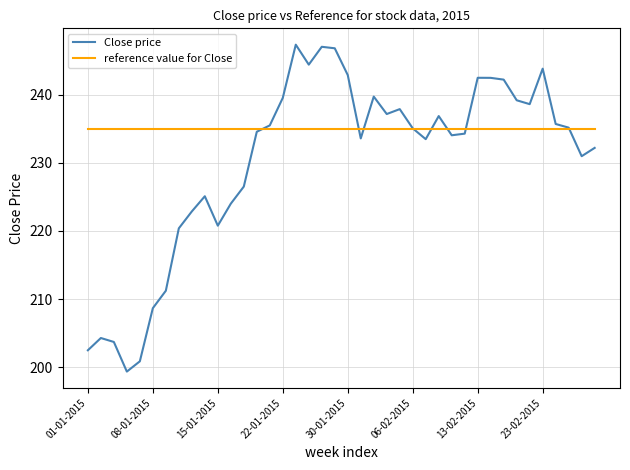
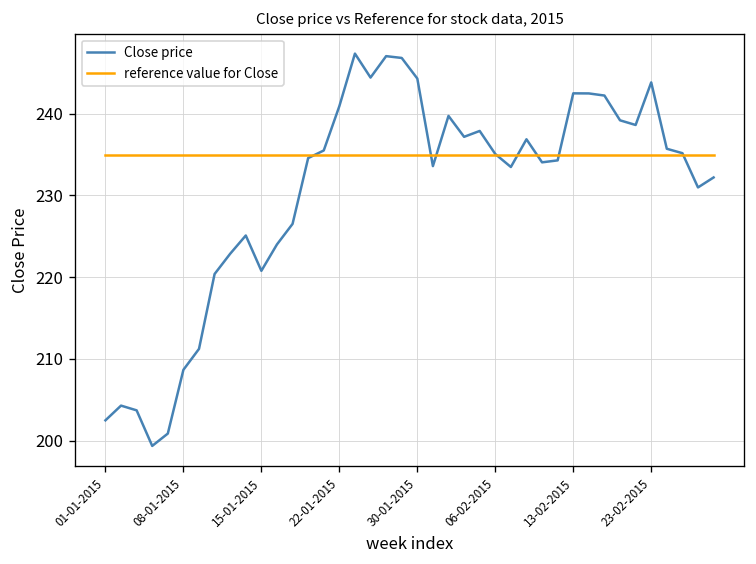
  {
    "Close price": {
      "01-01-2015": 202,
      "08-01-2015": 209,
      "15-01-2015": 221,
-     "22-01-2015": 240,
-     "30-01-2015": 243,
+     "22-01-2015": 241,
+     "30-01-2015": 244,
      "13-02-2015": 242,
      "23-02-2015": 244
    },
    "reference value for Close": {
      "01-01-2015": 235,
      "08-01-2015": 235,
      "15-01-2015": 235,
      "22-01-2015": 235,
      "30-01-2015": 235,
      "13-02-2015": 235,
      "23-02-2015": 235
    }
  }
